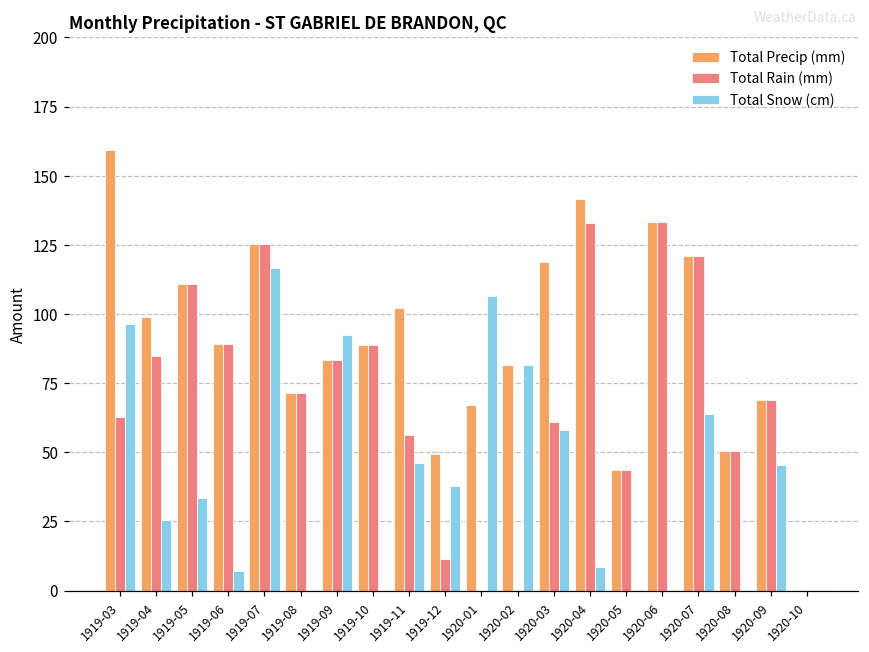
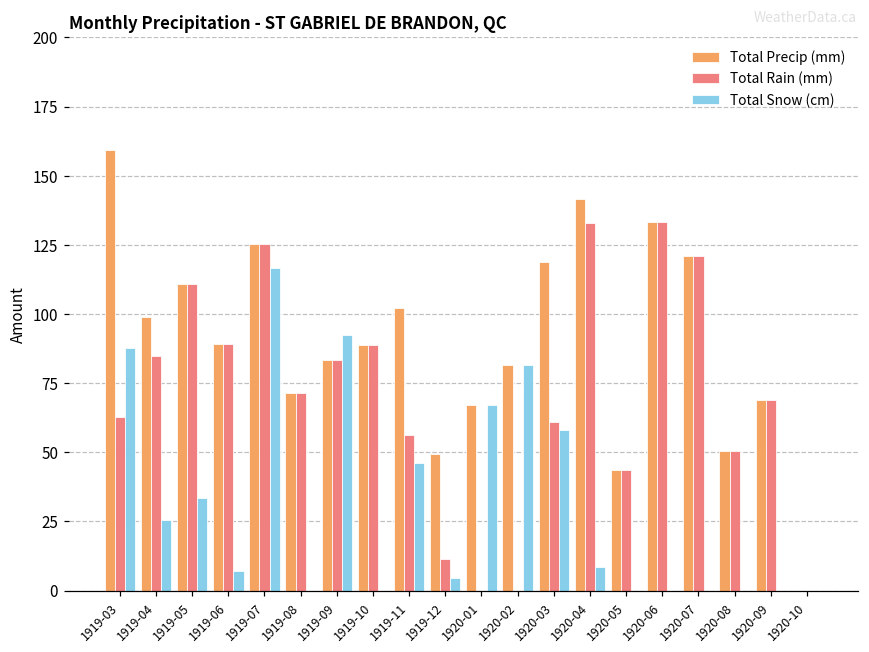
  {
    "Total Snow (cm)": {
-     "1919-03": 97,
+     "1919-03": 88,
      "1919-04": 26,
      "1919-05": 34,
      "1919-06": 7,
      "1919-07": 117,
      "1919-08": 0,
      "1919-09": 93,
      "1919-10": 0,
      "1919-11": 46,
-     "1919-12": 38,
-     "1920-01": 107,
+     "1919-12": 5,
+     "1920-01": 67,
      "1920-02": 82,
      "1920-03": 58,
      "1920-04": 8,
      "1920-05": 0,
      "1920-06": 0,
-     "1920-07": 64,
+     "1920-07": 0,
      "1920-08": 0,
-     "1920-09": 46,
+     "1920-09": 0,
      "1920-10": 0
    }
  }
